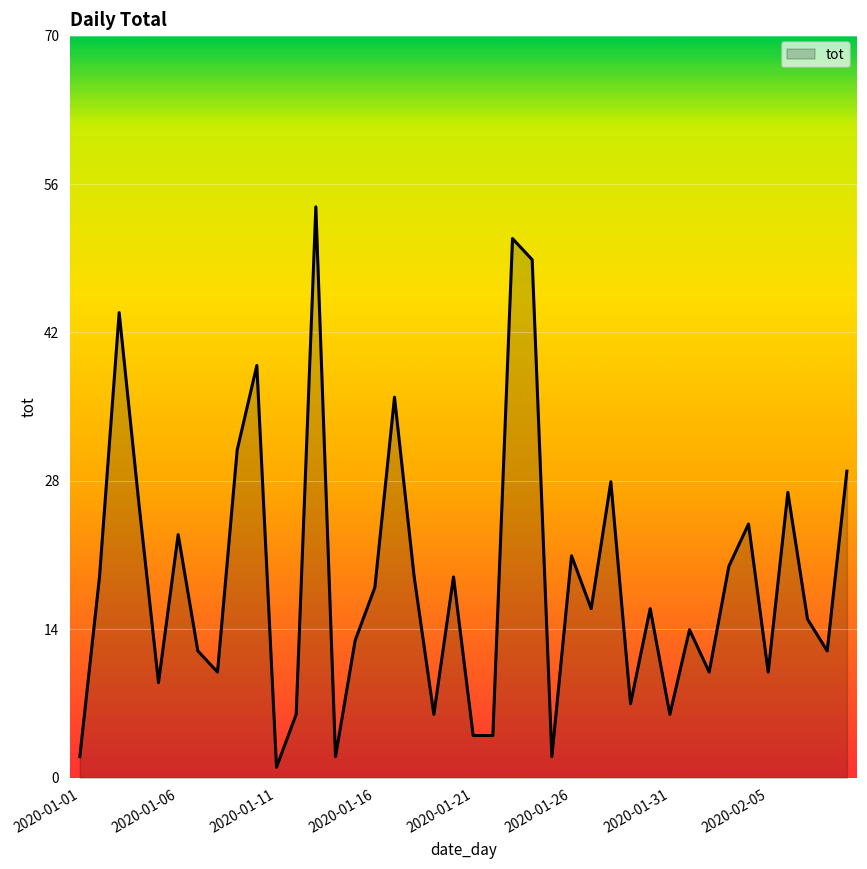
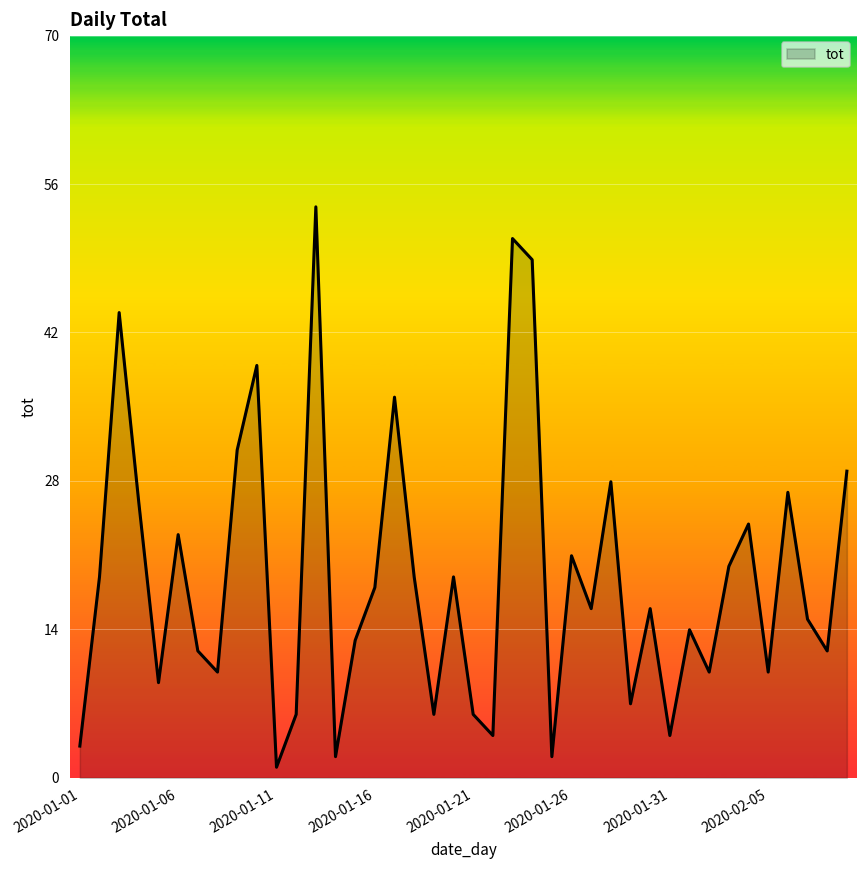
  {
-   "2020-01-01": 2,
+   "2020-01-01": 3,
    "2020-01-06": 23,
    "2020-01-11": 1,
    "2020-01-16": 18,
-   "2020-01-21": 4,
+   "2020-01-21": 6,
    "2020-01-26": 21,
-   "2020-01-31": 6,
+   "2020-01-31": 4,
    "2020-02-05": 10
  }
